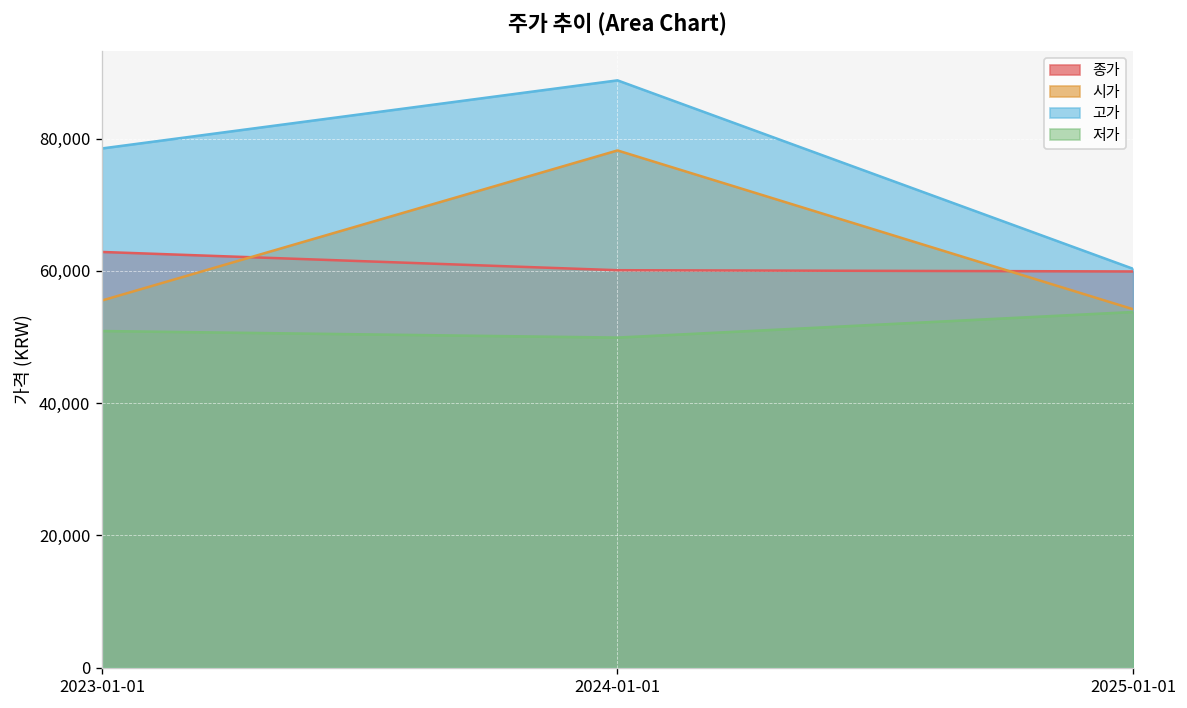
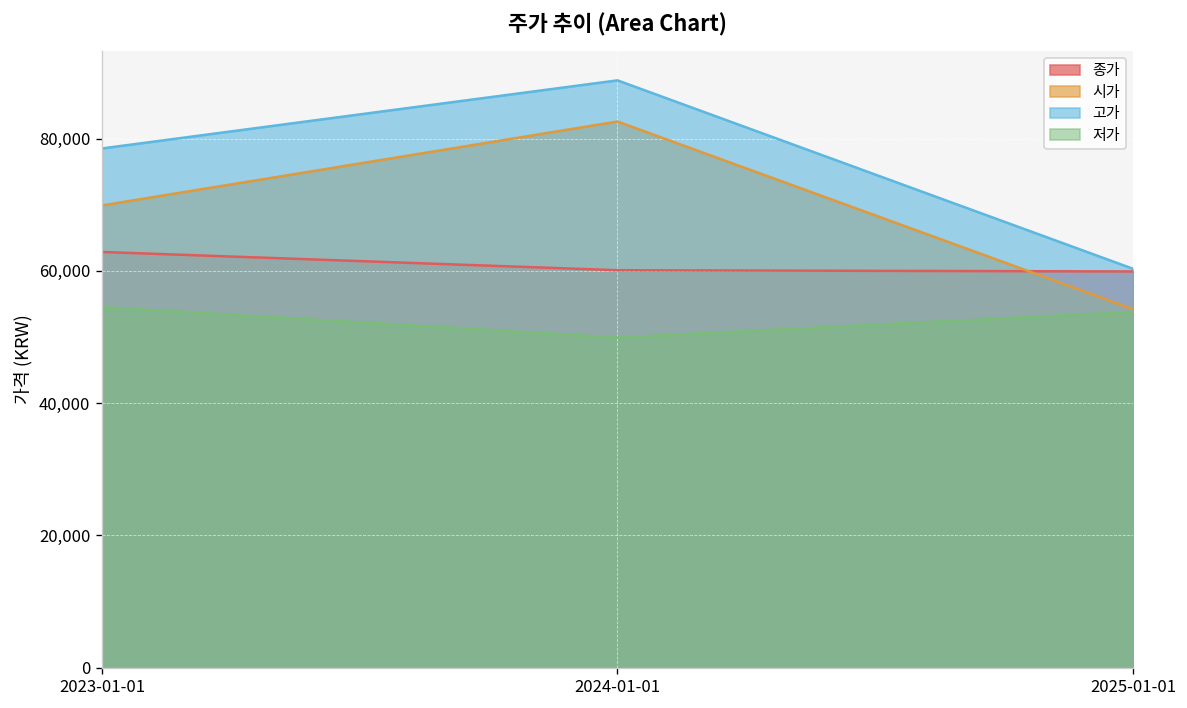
  {
    "종가": {
      "2023-01-01": "63,000",
      "2024-01-01": "60,000"
    },
    "시가": {
-     "2023-01-01": "56,000",
-     "2024-01-01": "78,000"
+     "2023-01-01": "70,000",
+     "2024-01-01": "83,000"
    },
    "고가": {
      "2023-01-01": "79,000",
      "2024-01-01": "89,000"
    },
    "저가": {
-     "2023-01-01": "51,000",
+     "2023-01-01": "55,000",
      "2024-01-01": "50,000"
    }
  }
